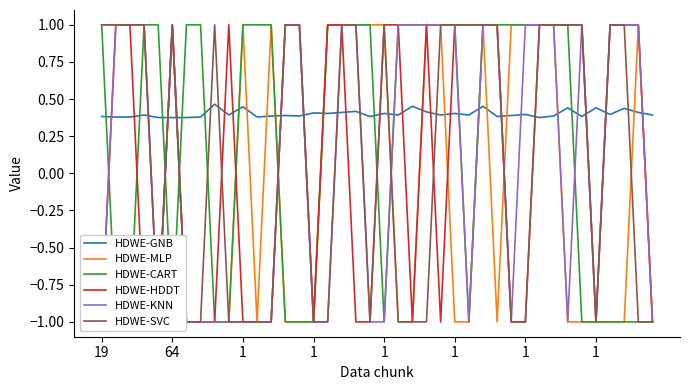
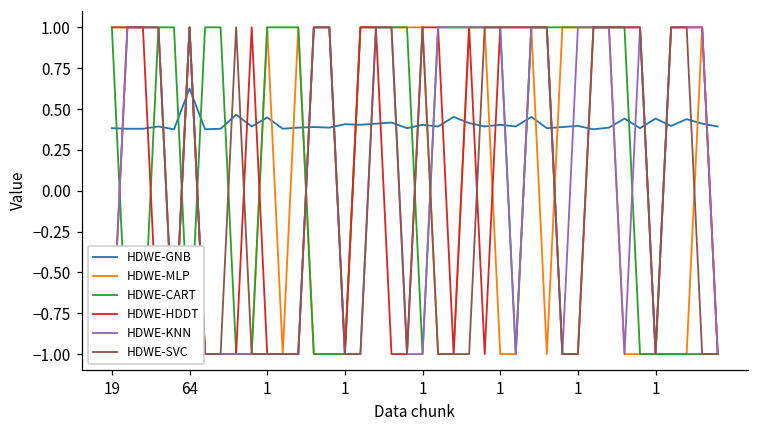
  {
    "HDWE-GNB": {
-     "64": 0.38
+     "64": 0.63
    }
  }
